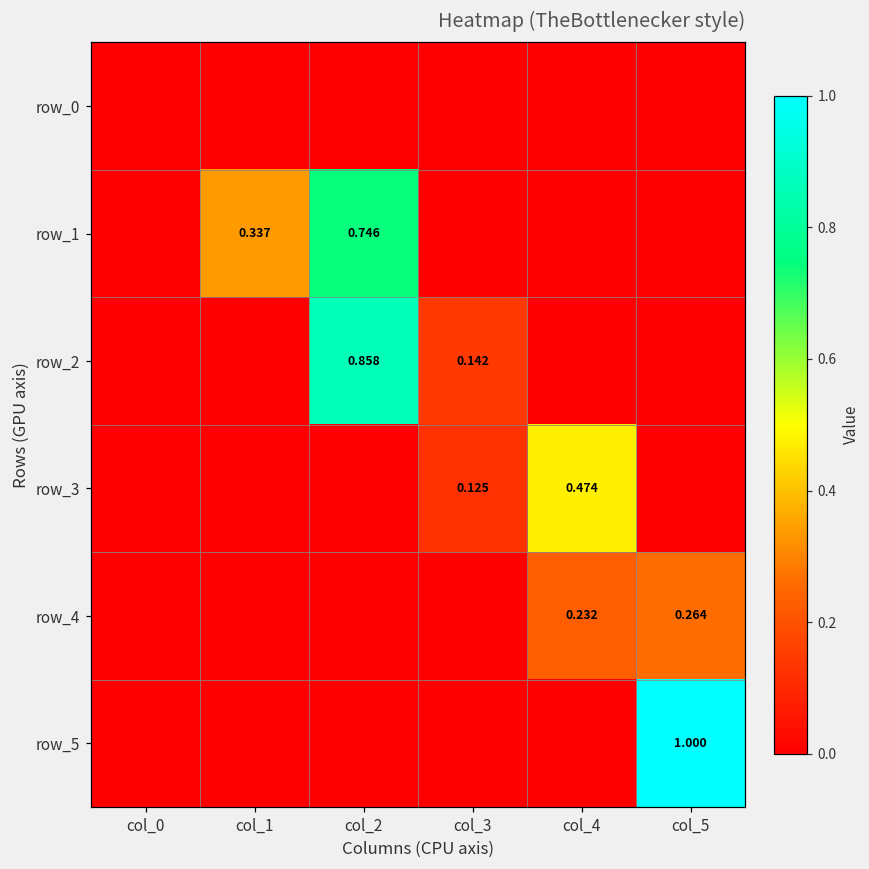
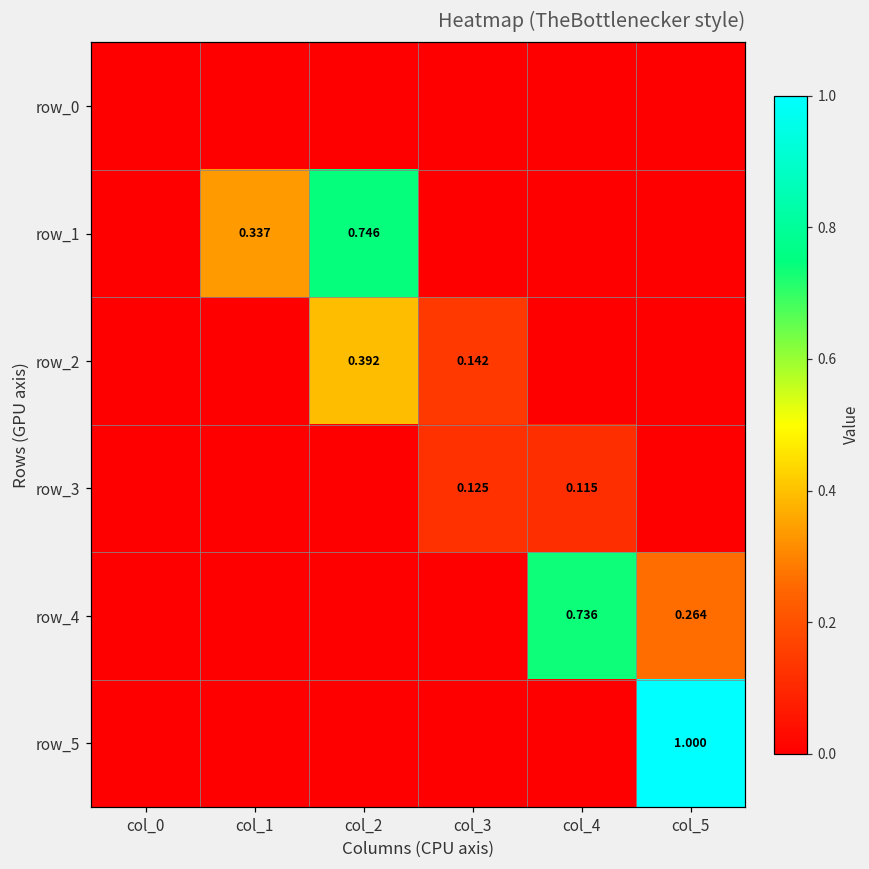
  {
    "row_1": {
      "col_1": 0.337,
      "col_2": 0.746
    },
    "row_2": {
-     "col_2": 0.858,
+     "col_2": 0.392,
      "col_3": 0.142
    },
    "row_3": {
      "col_3": 0.125,
-     "col_4": 0.474
+     "col_4": 0.115
    },
    "row_4": {
-     "col_4": 0.232,
+     "col_4": 0.736,
      "col_5": 0.264
    },
    "row_5": {
      "col_5": 1.000
    }
  }
